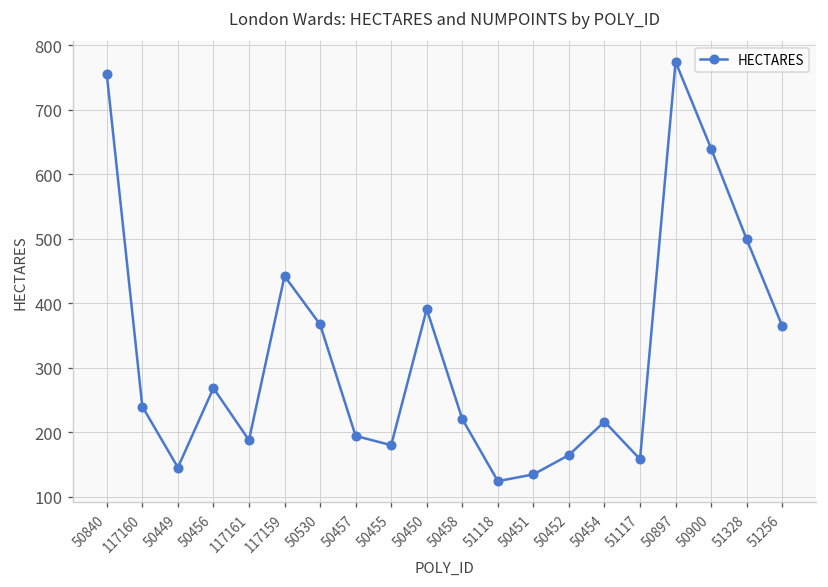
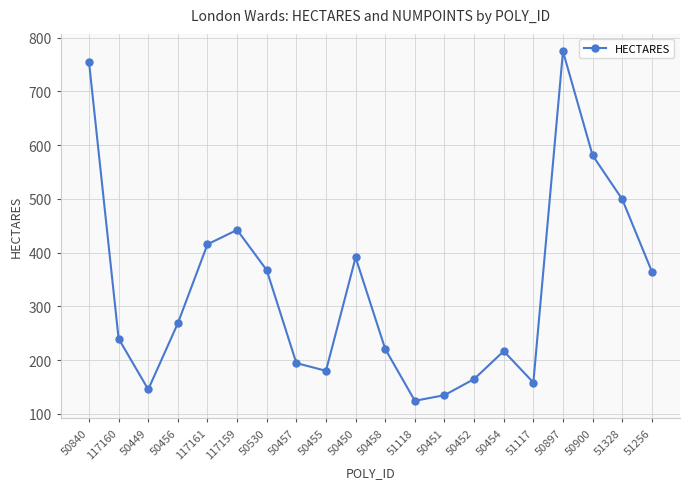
  {
    "50840": 760,
    "117160": 240,
    "50449": 150,
    "50456": 270,
-   "117161": 190,
+   "117161": 420,
    "117159": 440,
    "50530": 370,
    "50457": 190,
    "50455": 180,
    "50450": 390,
    "50458": 220,
    "51118": 120,
    "50451": 130,
    "50452": 160,
    "50454": 220,
    "51117": 160,
    "50897": 770,
-   "50900": 640,
+   "50900": 580,
    "51328": 500,
    "51256": 360
  }
